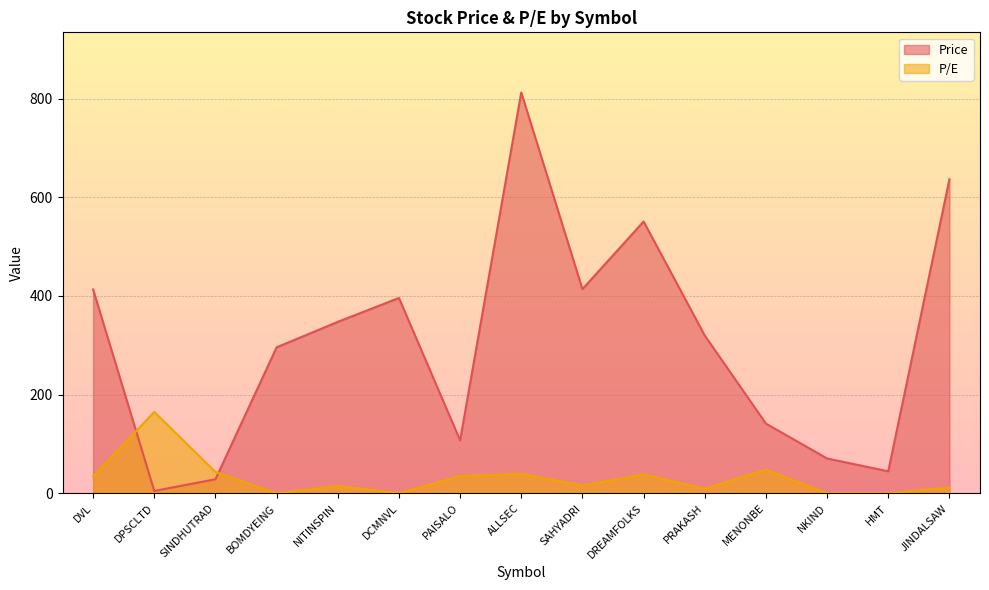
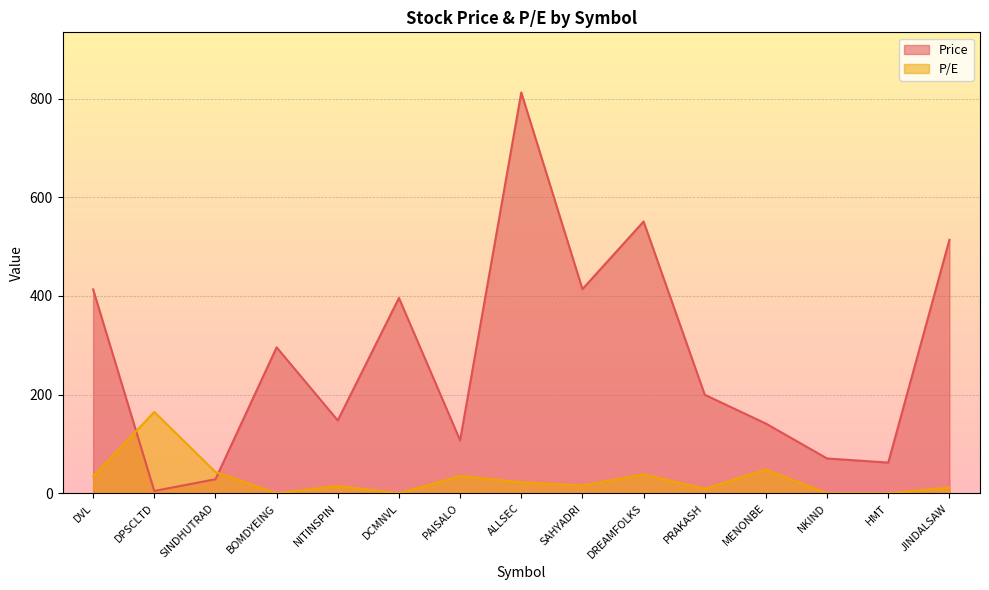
  {
    "Price": {
      "DVL": 410,
      "DPSCLTD": 0,
      "SINDHUTRAD": 30,
      "BOMDYEING": 300,
-     "NITINSPIN": 350,
+     "NITINSPIN": 150,
      "DCMNVL": 400,
      "PAISALO": 110,
      "ALLSEC": 810,
      "SAHYADRI": 410,
      "DREAMFOLKS": 550,
-     "PRAKASH": 320,
+     "PRAKASH": 200,
      "MENONBE": 140,
      "NKIND": 70,
-     "HMT": 40,
-     "JINDALSAW": 640
+     "HMT": 60,
+     "JINDALSAW": 510
    },
    "P/E": {
      "DVL": 30,
      "DPSCLTD": 170,
      "SINDHUTRAD": 40,
      "BOMDYEING": 0,
      "NITINSPIN": 20,
      "DCMNVL": 0,
      "PAISALO": 40,
-     "ALLSEC": 40,
+     "ALLSEC": 20,
      "SAHYADRI": 20,
      "DREAMFOLKS": 40,
      "PRAKASH": 10,
      "MENONBE": 50,
      "NKIND": 0,
      "HMT": 0,
      "JINDALSAW": 10
    }
  }
